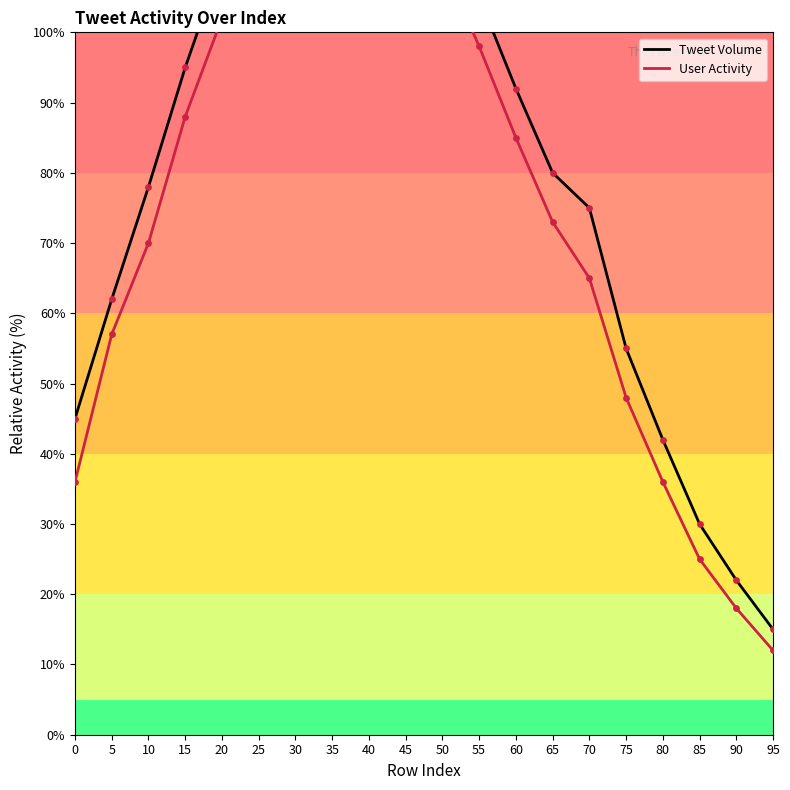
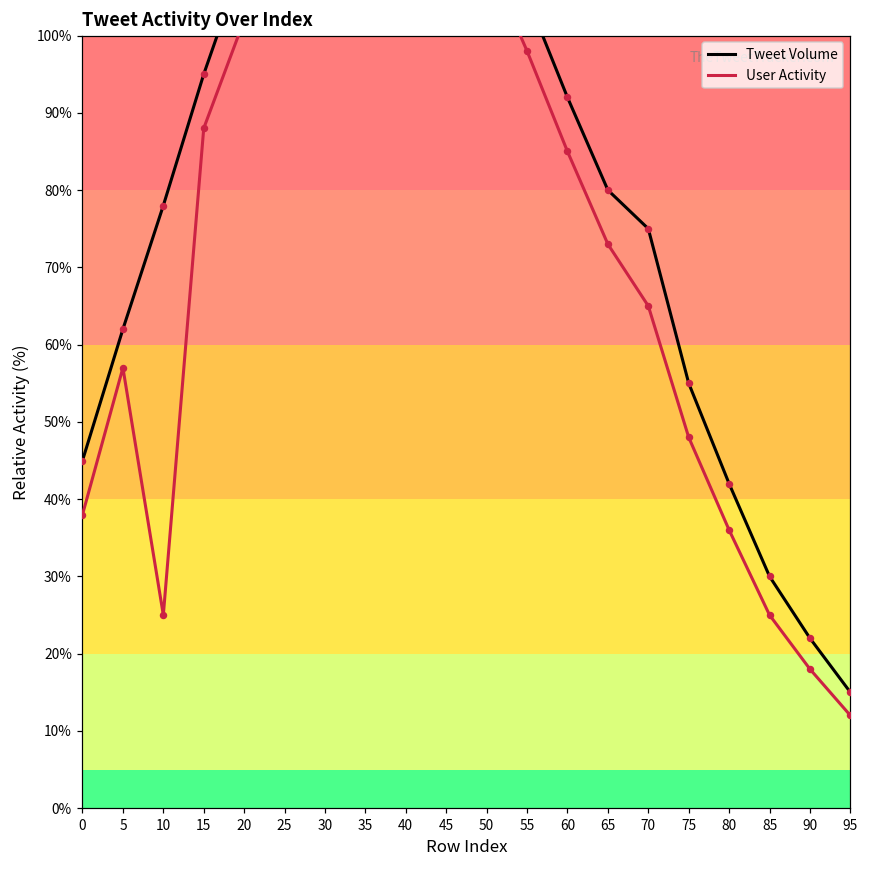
  {
    "Tweet Volume": {
      "0": "45%",
      "5": "62%",
      "10": "78%",
      "15": "95%",
      "60": "92%",
      "65": "80%",
      "70": "75%",
      "75": "55%",
      "80": "42%",
      "85": "30%",
      "90": "22%",
      "95": "15%"
    },
    "User Activity": {
-     "0": "36%",
+     "0": "38%",
      "5": "57%",
-     "10": "70%",
+     "10": "25%",
      "15": "88%",
      "55": "98%",
      "60": "85%",
      "65": "73%",
      "70": "65%",
      "75": "48%",
      "80": "36%",
      "85": "25%",
      "90": "18%",
      "95": "12%"
    }
  }
